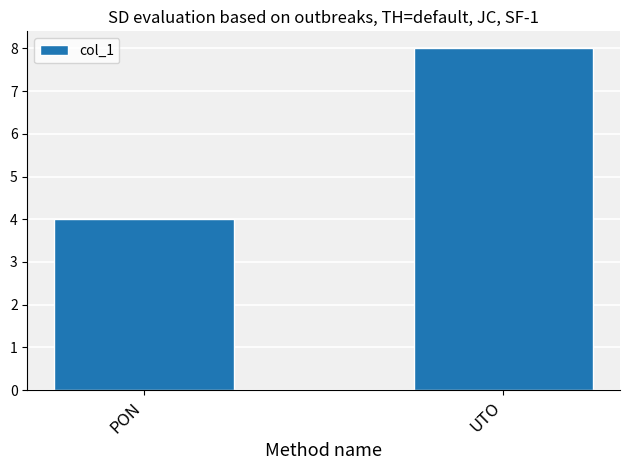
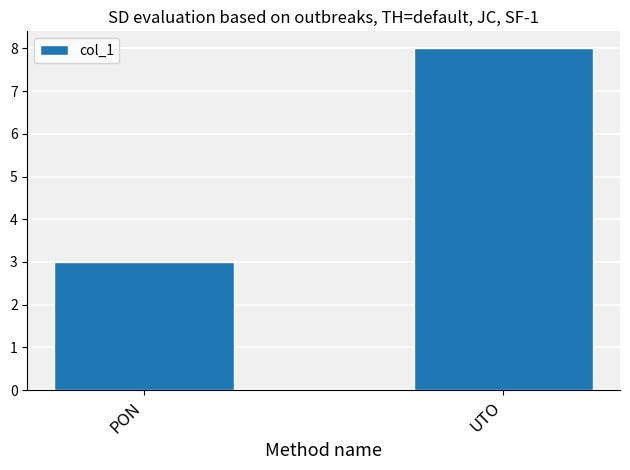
  {
-   "PON": 4,
+   "PON": 3,
    "UTO": 8
  }
